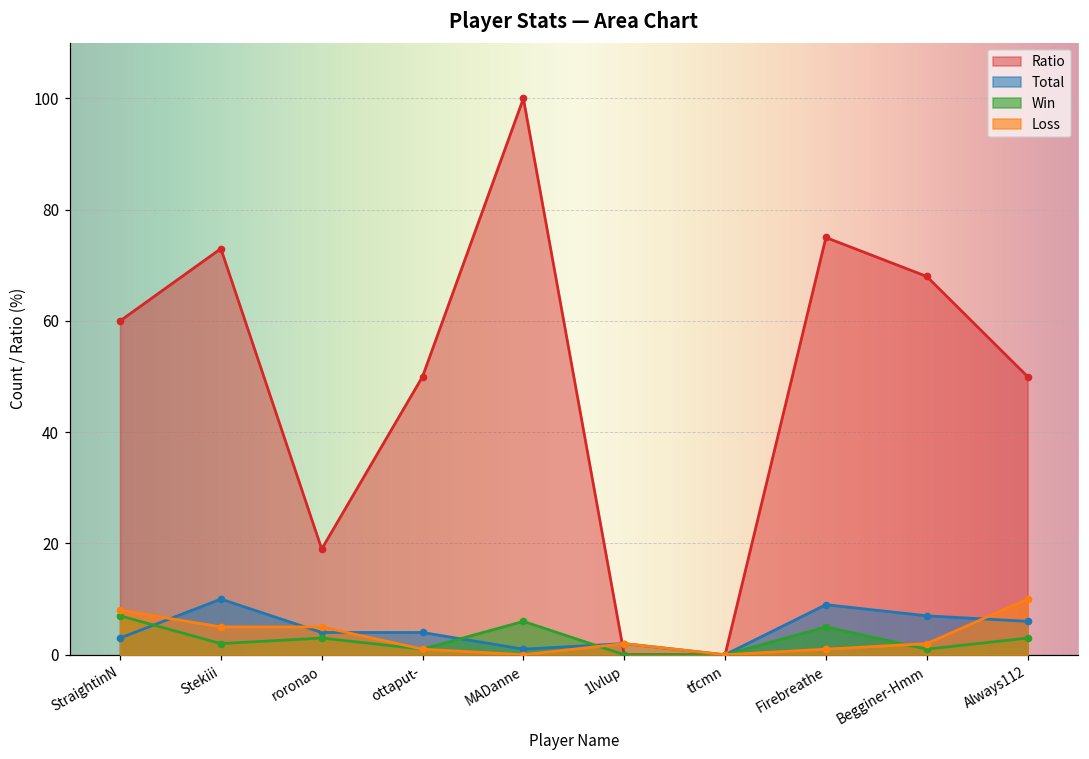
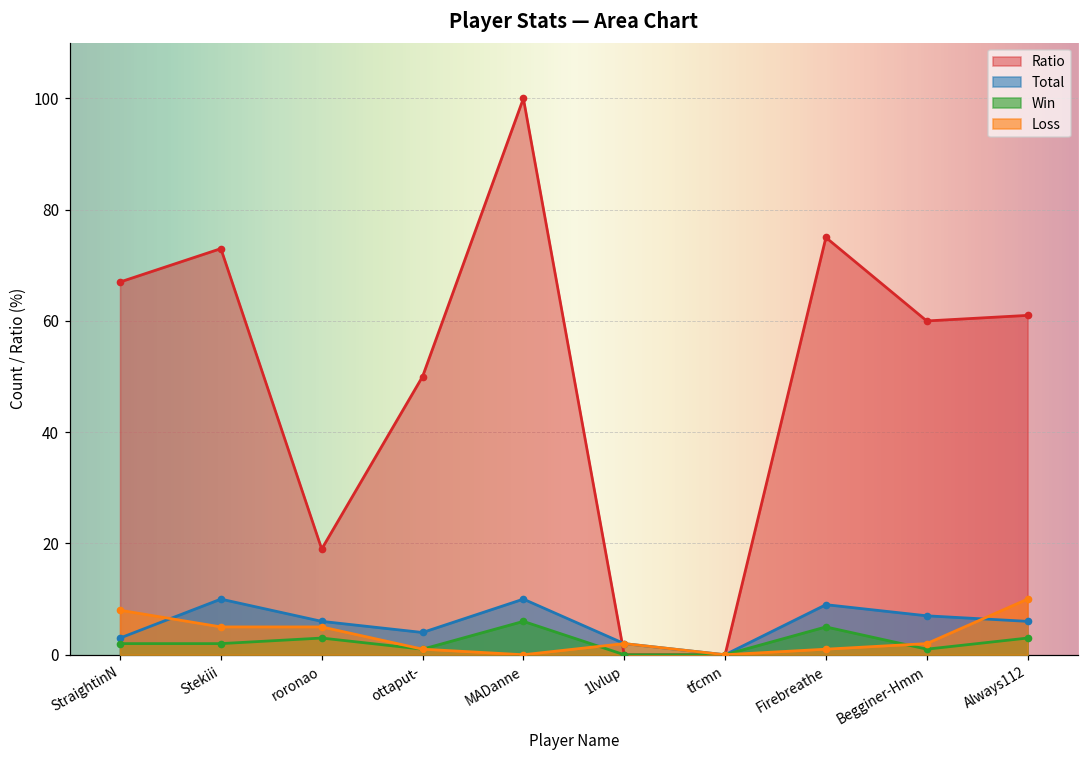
  {
    "Ratio": {
-     "StraightinN": 60,
+     "StraightinN": 67,
      "Stekiii": 73,
      "roronao": 19,
      "ottaput-": 50,
      "MADanne": 100,
      "Firebreathe": 75,
-     "Begginer-Hmm": 68,
-     "Always112": 50
+     "Begginer-Hmm": 60,
+     "Always112": 61
    },
    "Total": {
      "StraightinN": 3,
      "Stekiii": 10,
-     "roronao": 4,
+     "roronao": 6,
      "ottaput-": 4,
-     "MADanne": 1,
+     "MADanne": 10,
      "Firebreathe": 9,
      "Begginer-Hmm": 7,
      "Always112": 6
    },
    "Win": {
-     "StraightinN": 7,
+     "StraightinN": 2,
      "Stekiii": 2,
      "roronao": 3,
      "MADanne": 6,
      "Firebreathe": 5,
      "Begginer-Hmm": 1,
      "Always112": 3
    },
    "Loss": {
      "StraightinN": 8,
      "Stekiii": 5,
      "roronao": 5,
      "MADanne": 0,
      "Firebreathe": 1,
      "Begginer-Hmm": 2,
      "Always112": 10
    }
  }
